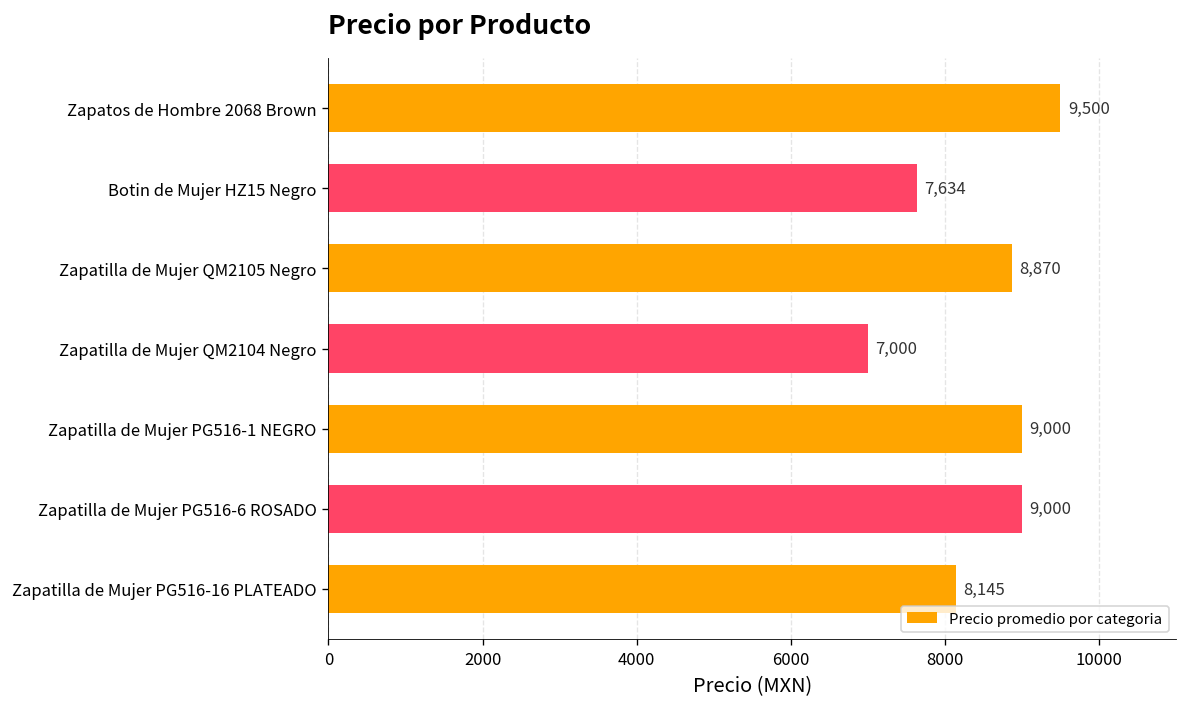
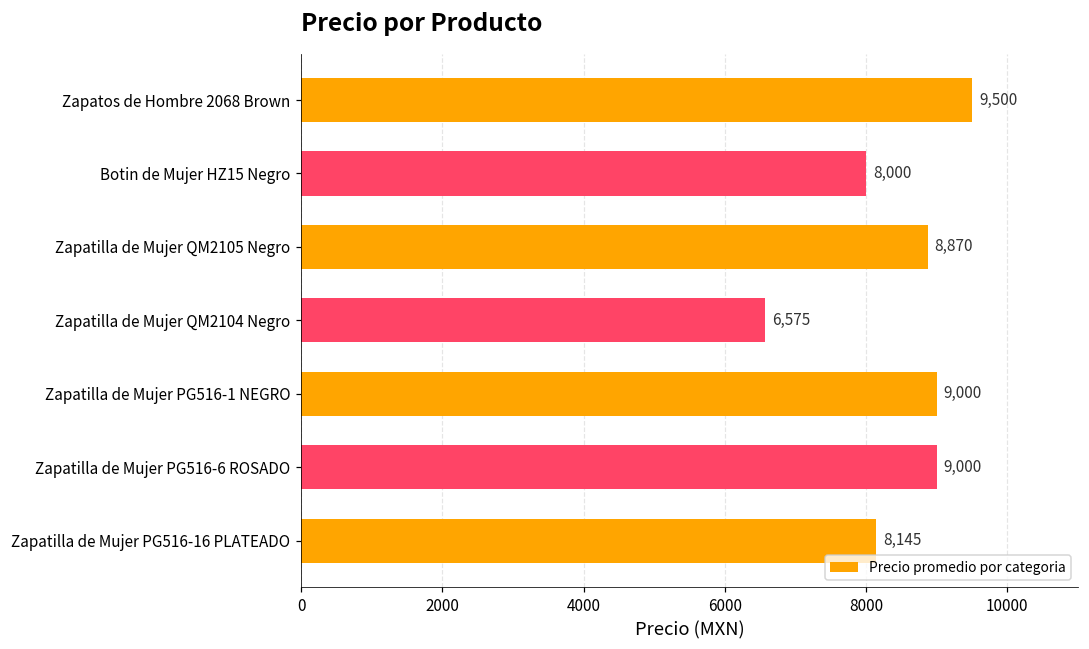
  {
    "Zapatos de Hombre 2068 Brown": "9,500",
-   "Botin de Mujer HZ15 Negro": "7,634",
+   "Botin de Mujer HZ15 Negro": "8,000",
    "Zapatilla de Mujer QM2105 Negro": "8,870",
-   "Zapatilla de Mujer QM2104 Negro": "7,000",
+   "Zapatilla de Mujer QM2104 Negro": "6,575",
    "Zapatilla de Mujer PG516-1 NEGRO": "9,000",
    "Zapatilla de Mujer PG516-6 ROSADO": "9,000",
    "Zapatilla de Mujer PG516-16 PLATEADO": "8,145"
  }
